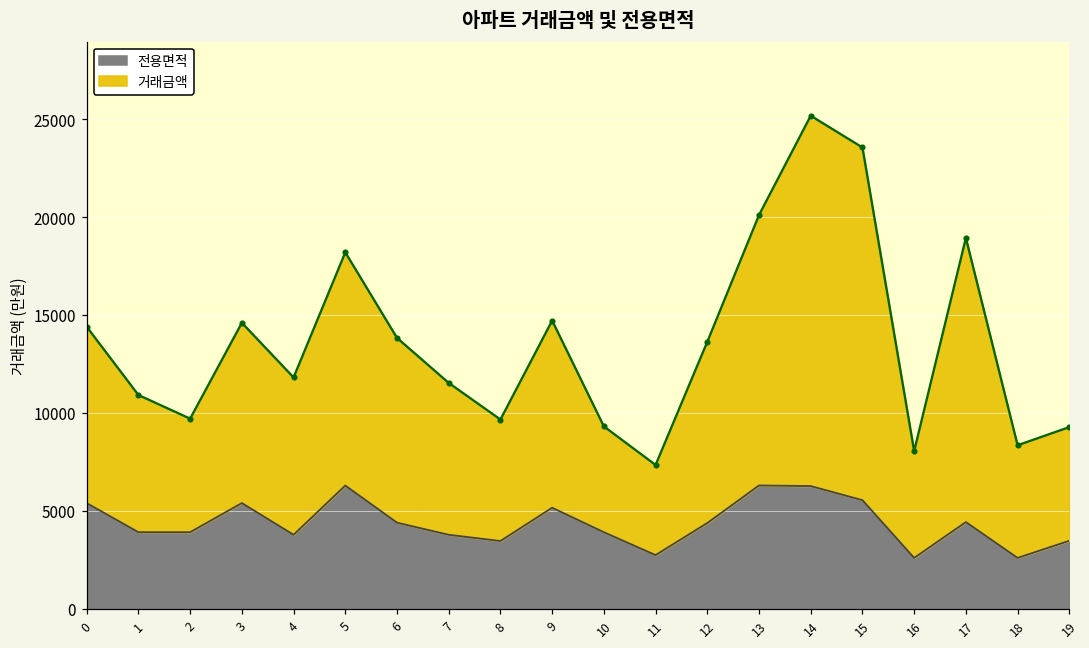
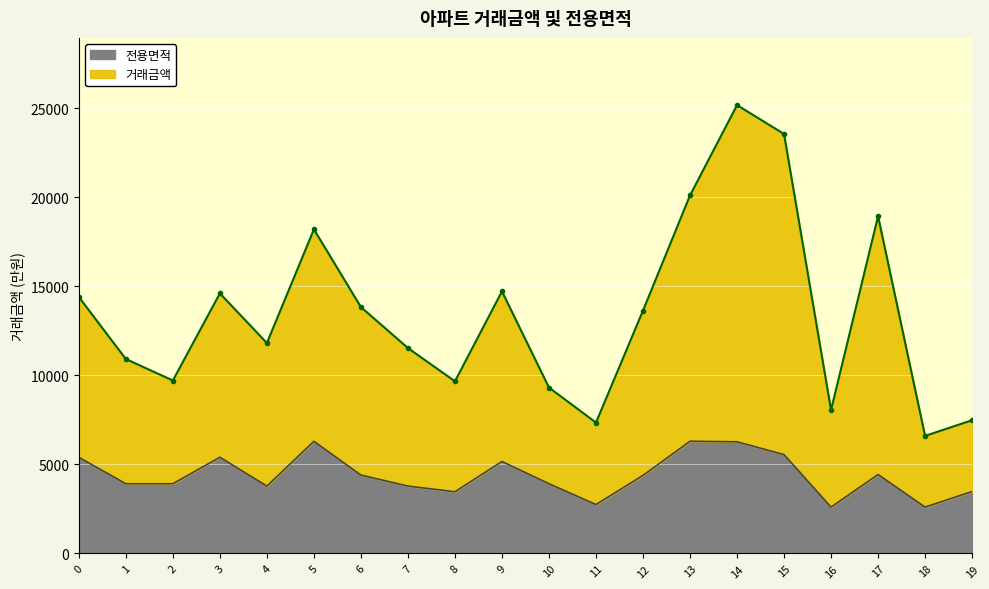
  {
    "전용면적": {
      "0": 5400,
      "1": 3900,
      "2": 3900,
      "3": 5400,
      "4": 3800,
      "5": 6300,
      "6": 4400,
      "7": 3800,
      "8": 3500,
      "9": 5200,
      "10": 3900,
      "11": 2700,
      "12": 4400,
      "13": 6300,
      "14": 6300,
      "15": 5500,
      "16": 2600,
      "17": 4400,
      "18": 2600,
      "19": 3500
    },
    "거래금액": {
      "0": 9000,
      "1": 7000,
      "2": 5800,
      "3": 9200,
      "4": 8000,
      "5": 11900,
      "6": 9400,
      "7": 7800,
      "8": 6200,
      "9": 9600,
      "10": 5400,
      "11": 4600,
      "12": 9300,
      "13": 13800,
      "14": 18900,
      "15": 18000,
      "16": 5500,
      "17": 14500,
-     "18": 5800,
-     "19": 5800
+     "18": 4000,
+     "19": 4000
    }
  }
